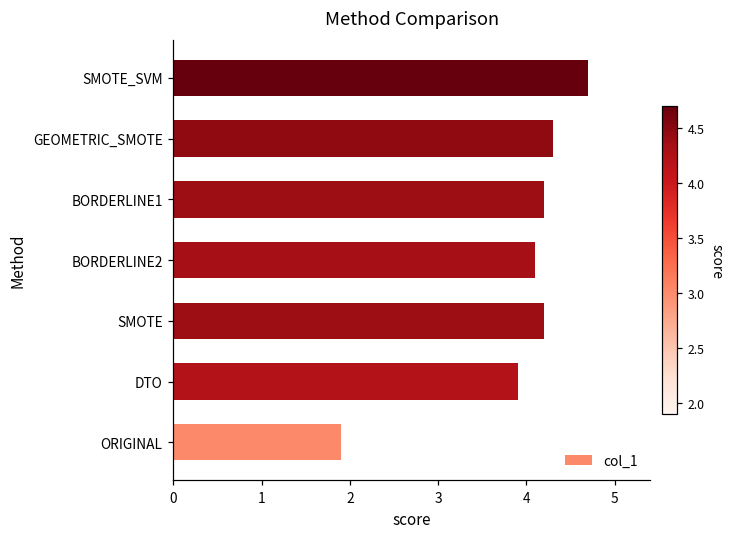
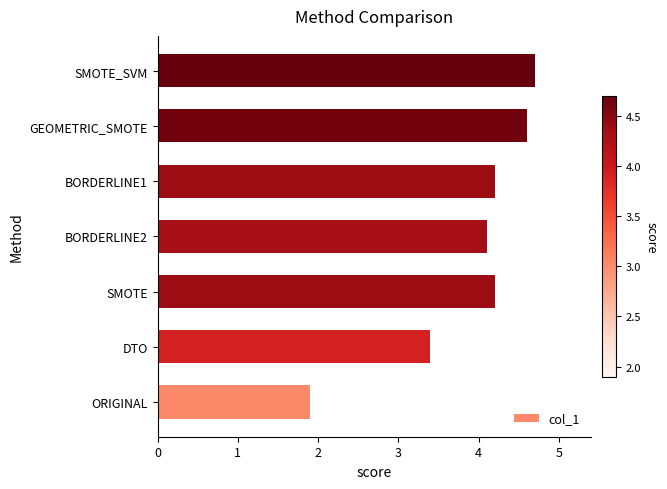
  {
    "SMOTE_SVM": 4.7,
-   "GEOMETRIC_SMOTE": 4.3,
+   "GEOMETRIC_SMOTE": 4.6,
    "BORDERLINE1": 4.2,
    "BORDERLINE2": 4.1,
    "SMOTE": 4.2,
-   "DTO": 3.9,
+   "DTO": 3.4,
    "ORIGINAL": 1.9
  }
